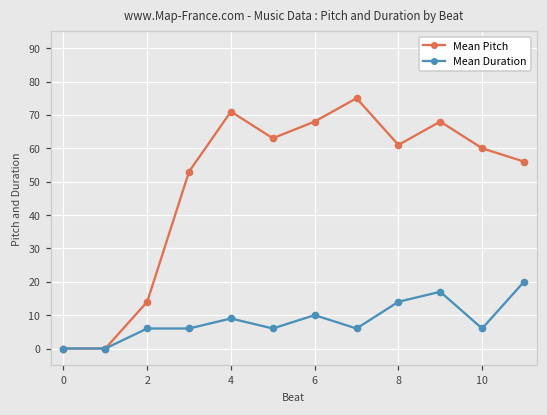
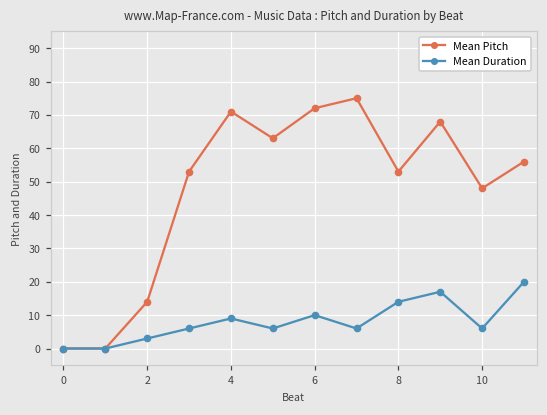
  {
    "Mean Pitch": {
      "2": 14,
      "4": 71,
-     "6": 68,
-     "8": 61,
-     "10": 60
+     "6": 72,
+     "8": 53,
+     "10": 48
    },
    "Mean Duration": {
-     "2": 6,
+     "2": 3,
      "4": 9,
      "6": 10,
      "8": 14,
      "10": 6
    }
  }
